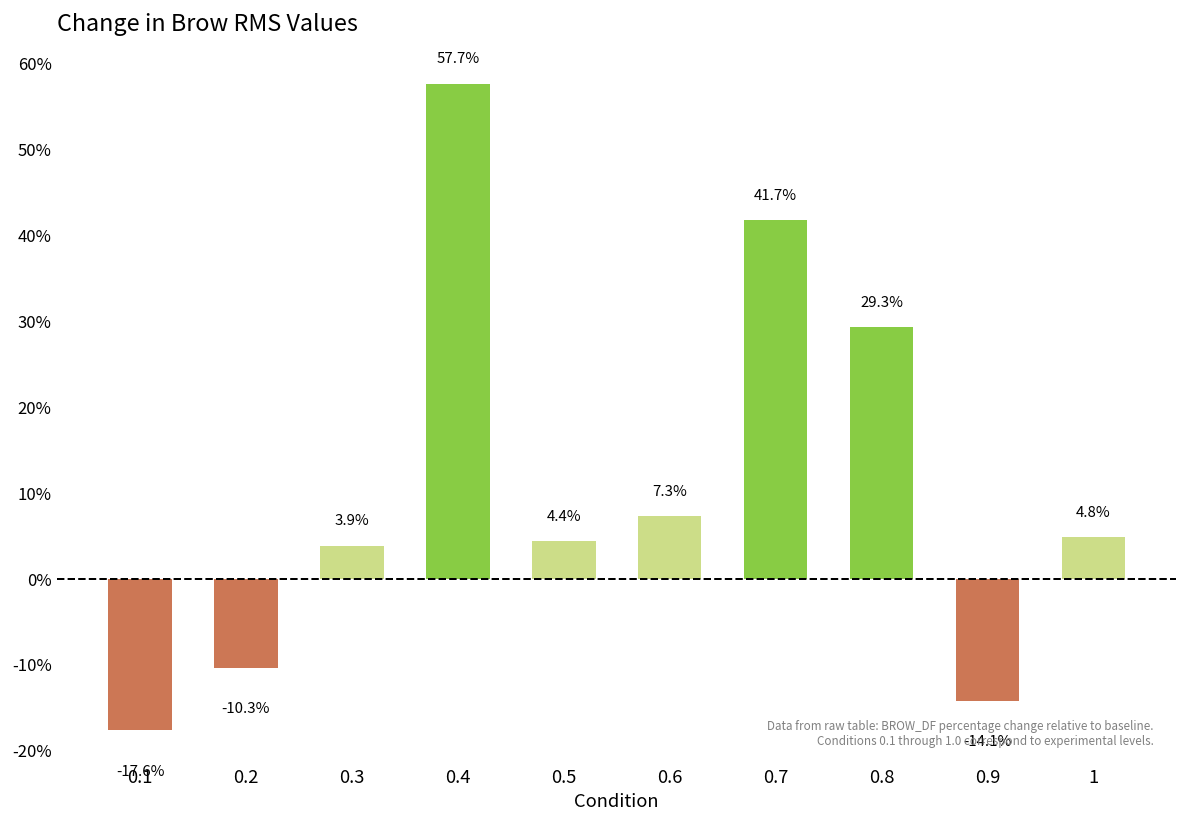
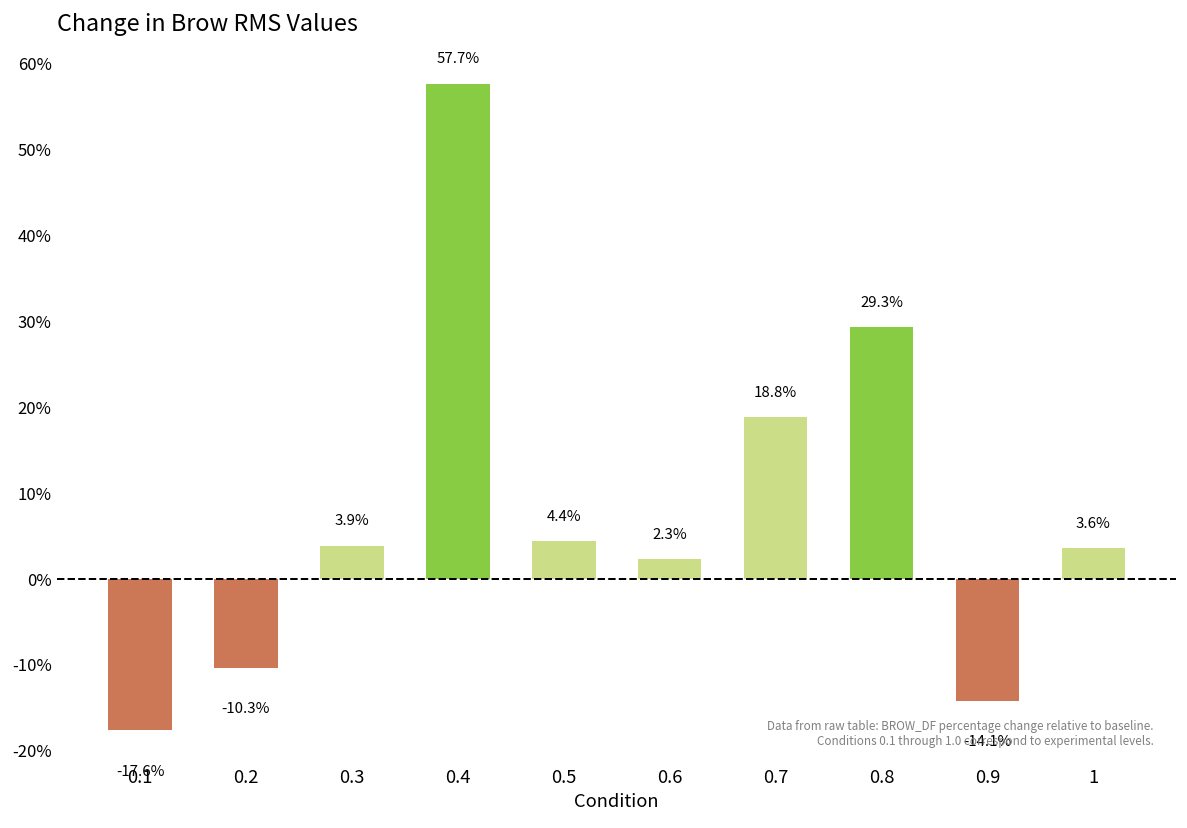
  {
    "0.3": "3.9%",
    "0.4": "57.7%",
    "0.5": "4.4%",
-   "0.6": "7.3%",
-   "0.7": "41.7%",
+   "0.6": "2.3%",
+   "0.7": "18.8%",
    "0.8": "29.3%",
-   "1": "4.8%"
+   "1": "3.6%"
  }
